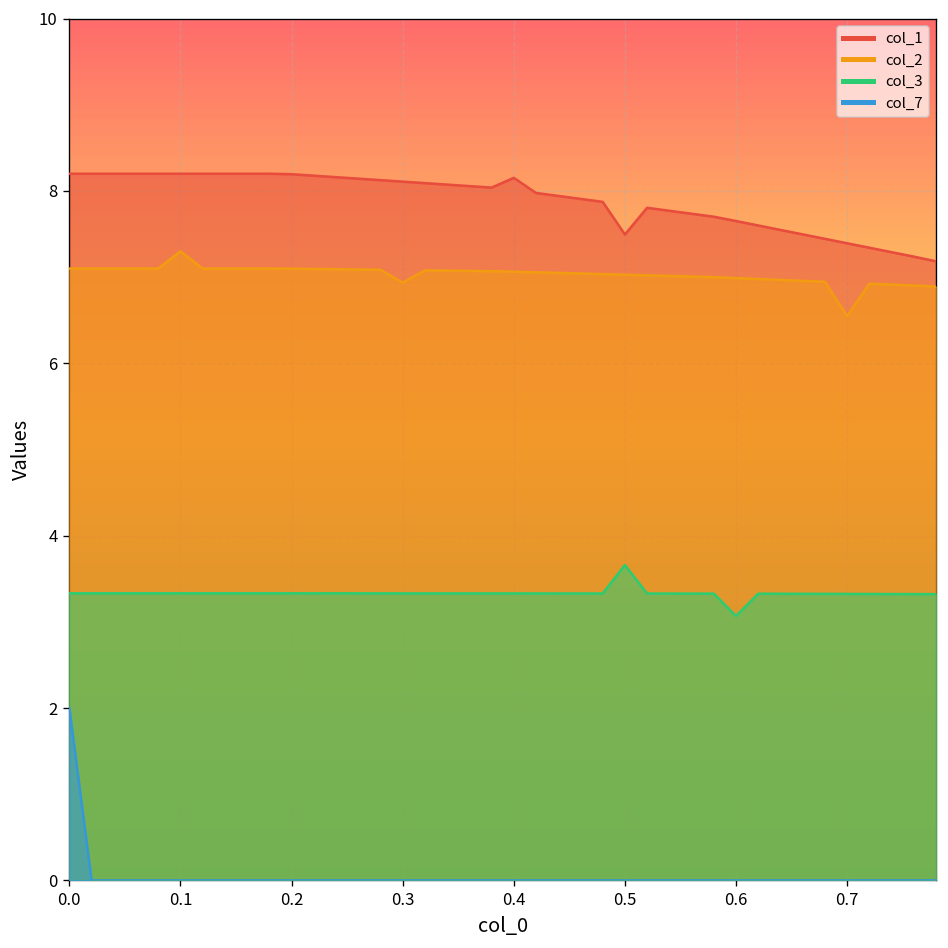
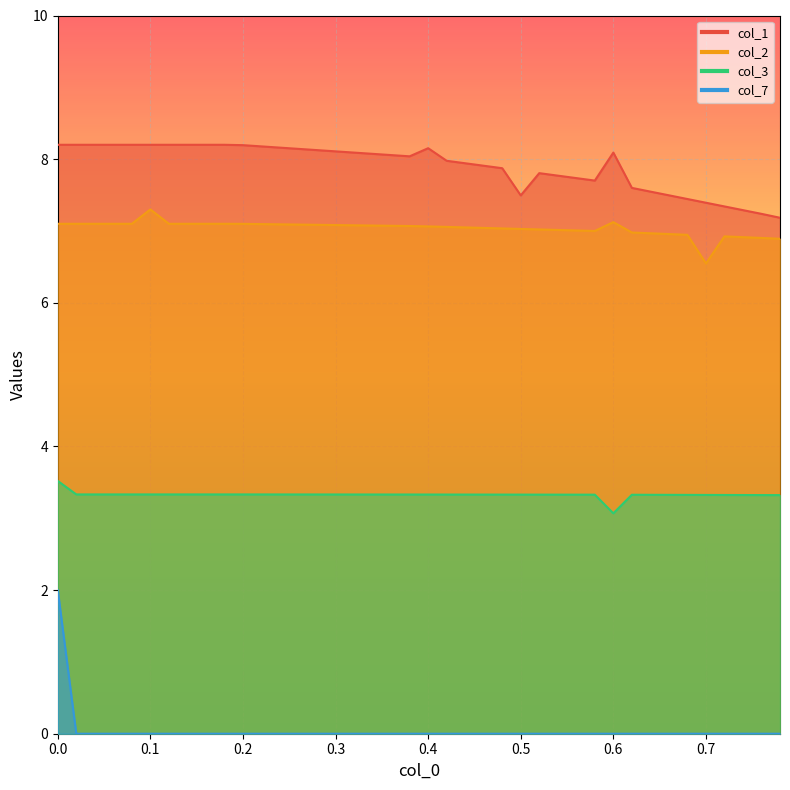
  {
    "col_1": {
      "0.0": 8.2,
      "0.1": 8.2,
      "0.2": 8.2,
      "0.3": 8.1,
      "0.4": 8.2,
      "0.5": 7.5,
-     "0.6": 7.7,
+     "0.6": 8.1,
      "0.7": 7.4
    },
    "col_2": {
      "0.0": 7.1,
      "0.1": 7.3,
      "0.2": 7.1,
-     "0.3": 6.9,
+     "0.3": 7.1,
      "0.4": 7.1,
      "0.5": 7.0,
-     "0.6": 7.0,
+     "0.6": 7.1,
      "0.7": 6.5
    },
    "col_3": {
-     "0.0": 3.3,
+     "0.0": 3.5,
      "0.1": 3.3,
      "0.2": 3.3,
      "0.3": 3.3,
      "0.4": 3.3,
-     "0.5": 3.7,
+     "0.5": 3.3,
      "0.6": 3.1,
      "0.7": 3.3
    },
    "col_7": {
      "0.0": 2.0,
      "0.1": 0.0,
      "0.2": 0.0,
      "0.3": 0.0,
      "0.4": 0.0,
      "0.5": 0.0,
      "0.6": 0.0,
      "0.7": 0.0
    }
  }
